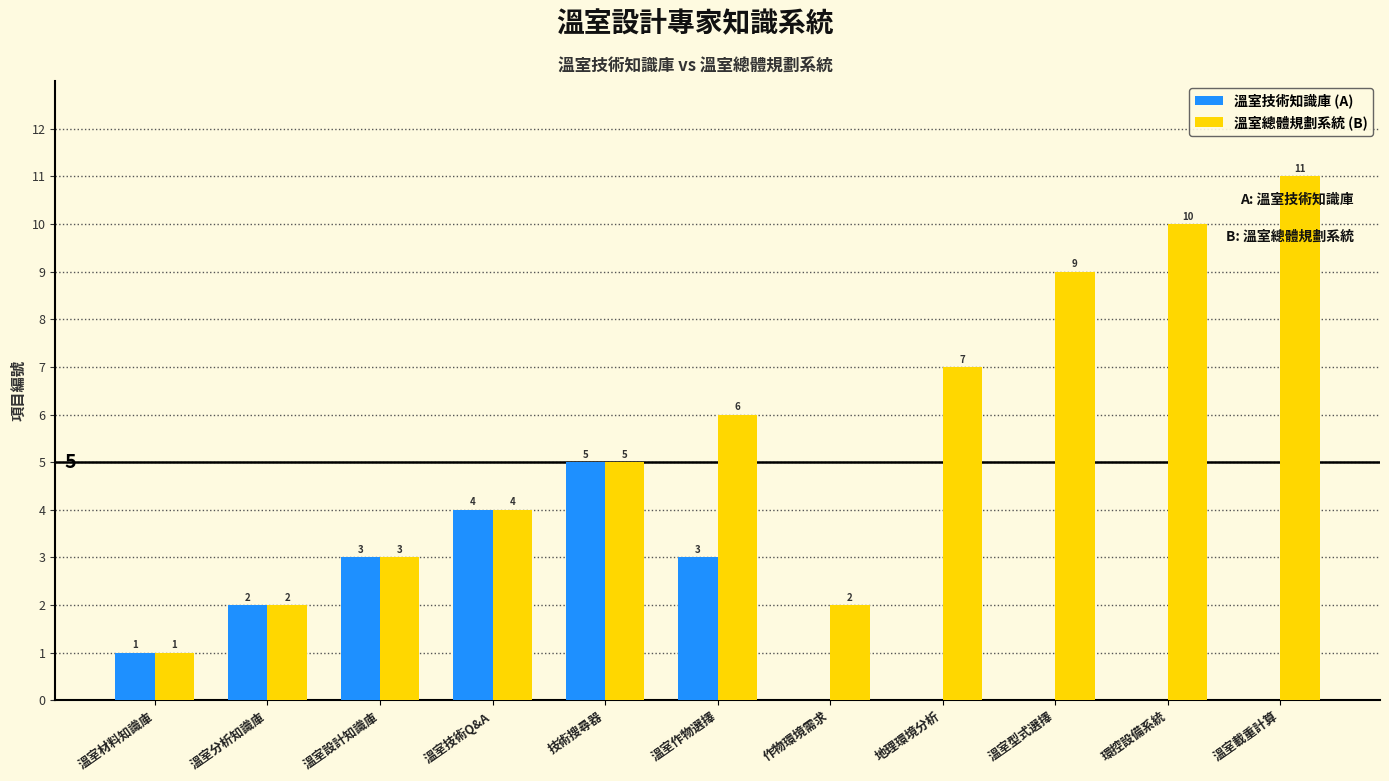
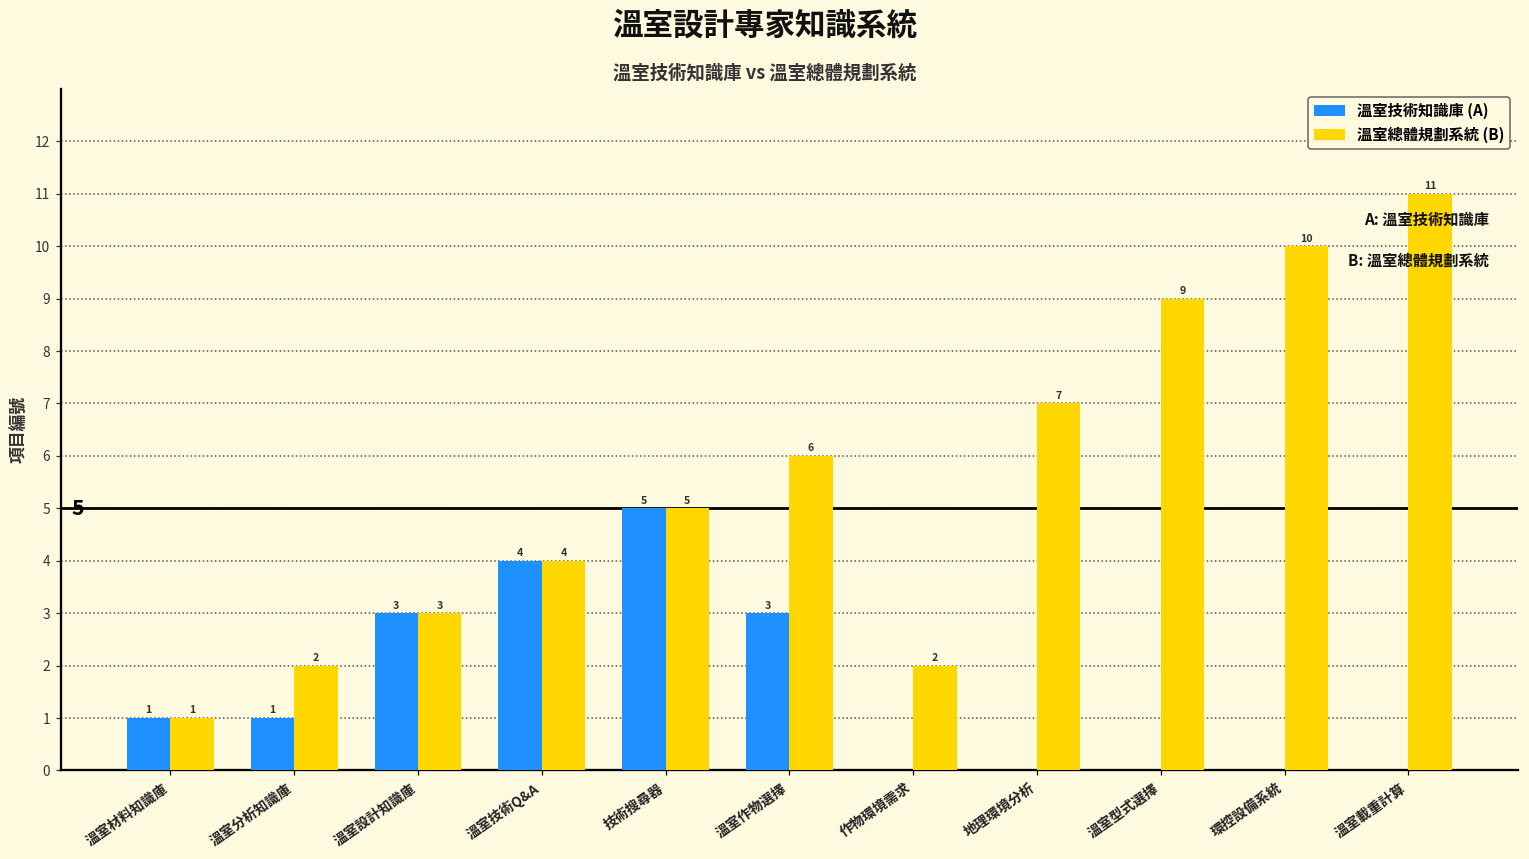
  {
    "溫室技術知識庫 (A)": {
      "溫室材料知識庫": 1,
-     "溫室分析知識庫": 2,
+     "溫室分析知識庫": 1,
      "溫室設計知識庫": 3,
      "溫室技術Q&A": 4,
      "技術搜尋器": 5,
      "溫室作物選擇": 3
    },
    "溫室總體規劃系統 (B)": {
      "溫室材料知識庫": 1,
      "溫室分析知識庫": 2,
      "溫室設計知識庫": 3,
      "溫室技術Q&A": 4,
      "技術搜尋器": 5,
      "溫室作物選擇": 6,
      "作物環境需求": 2,
      "地理環境分析": 7,
      "溫室型式選擇": 9,
      "環控設備系統": 10,
      "溫室載重計算": 11
    }
  }
